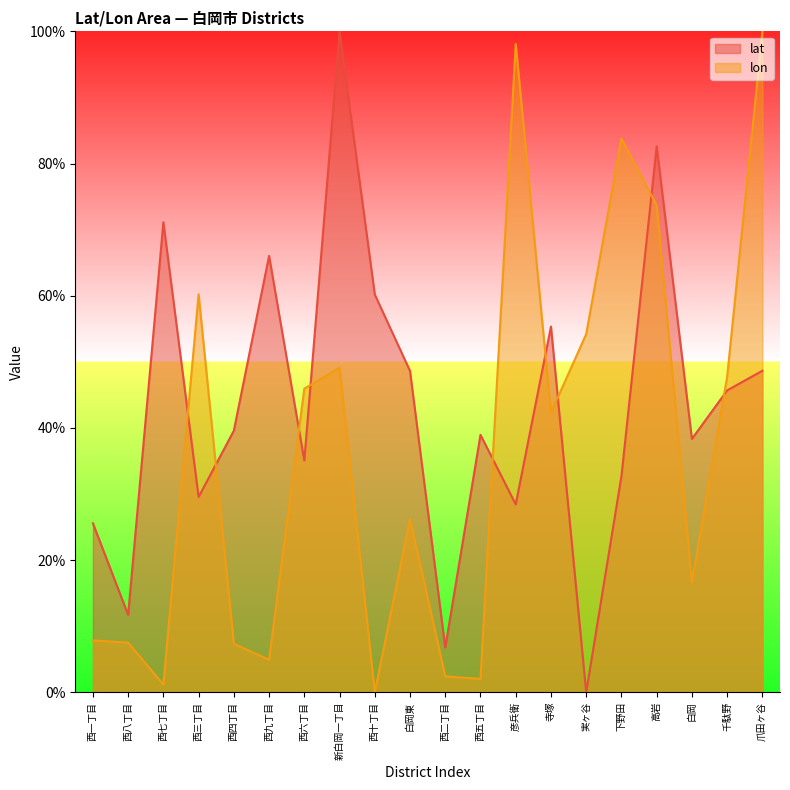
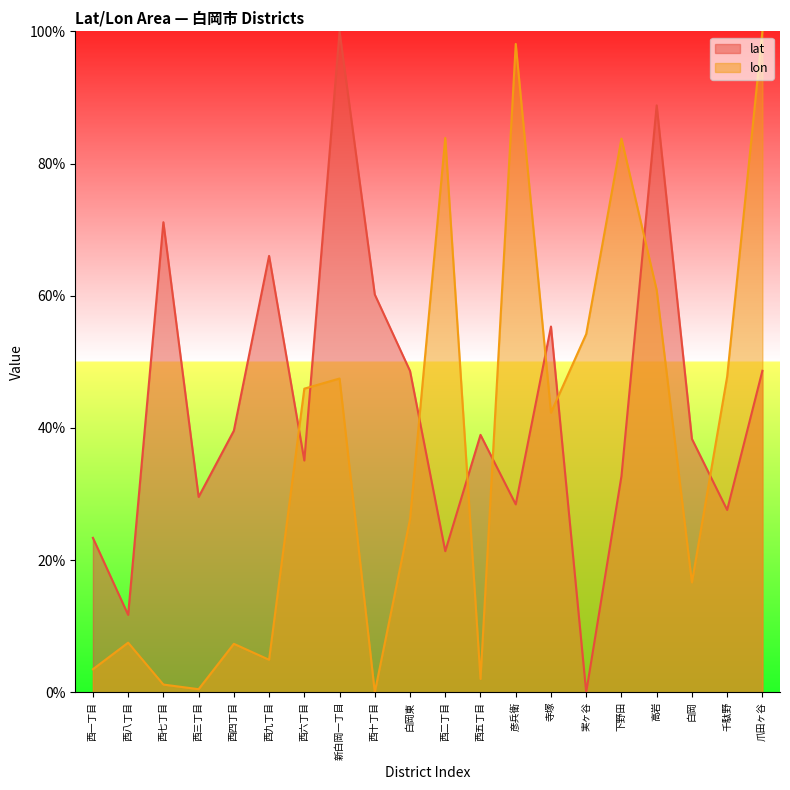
  {
    "lat": {
-     "西一丁目": "26%",
+     "西一丁目": "23%",
      "西八丁目": "12%",
      "西七丁目": "71%",
      "西三丁目": "30%",
      "西四丁目": "40%",
      "西九丁目": "66%",
      "西六丁目": "35%",
      "新白岡一丁目": "100%",
      "西十丁目": "60%",
      "白岡東": "49%",
-     "西二丁目": "7%",
+     "西二丁目": "21%",
      "西五丁目": "39%",
      "彦兵衛": "28%",
      "寺塚": "55%",
      "実ヶ谷": "0%",
      "下野田": "33%",
-     "高岩": "83%",
+     "高岩": "89%",
      "白岡": "38%",
-     "千駄野": "46%",
+     "千駄野": "28%",
      "爪田ヶ谷": "49%"
    },
    "lon": {
-     "西一丁目": "8%",
+     "西一丁目": "3%",
      "西八丁目": "7%",
      "西七丁目": "1%",
-     "西三丁目": "60%",
+     "西三丁目": "0%",
      "西四丁目": "7%",
      "西九丁目": "5%",
      "西六丁目": "46%",
-     "新白岡一丁目": "49%",
+     "新白岡一丁目": "47%",
      "西十丁目": "0%",
      "白岡東": "26%",
-     "西二丁目": "2%",
+     "西二丁目": "84%",
      "西五丁目": "2%",
      "彦兵衛": "98%",
      "寺塚": "42%",
      "実ヶ谷": "54%",
      "下野田": "84%",
-     "高岩": "74%",
+     "高岩": "61%",
      "白岡": "17%",
      "千駄野": "48%",
      "爪田ヶ谷": "100%"
    }
  }
